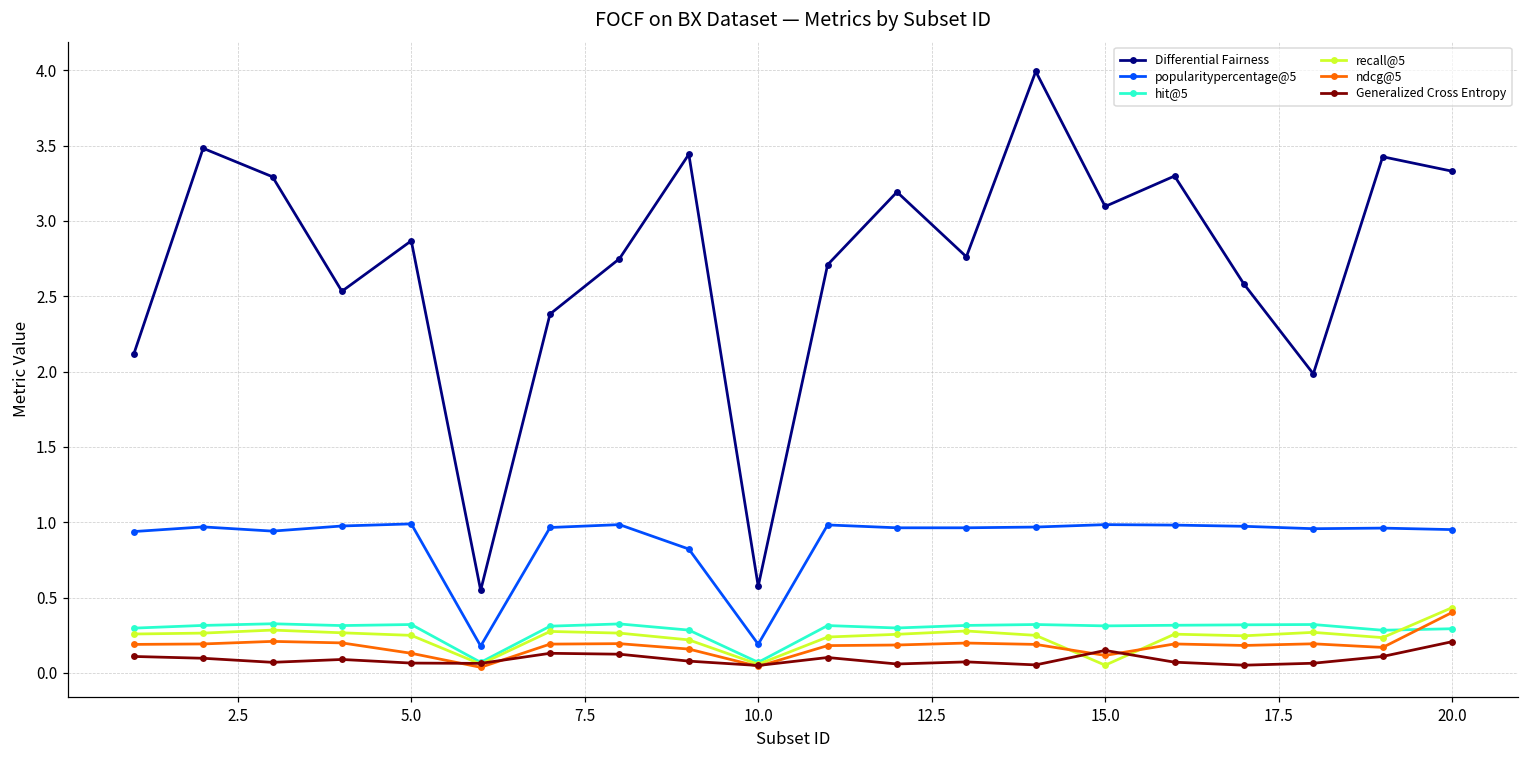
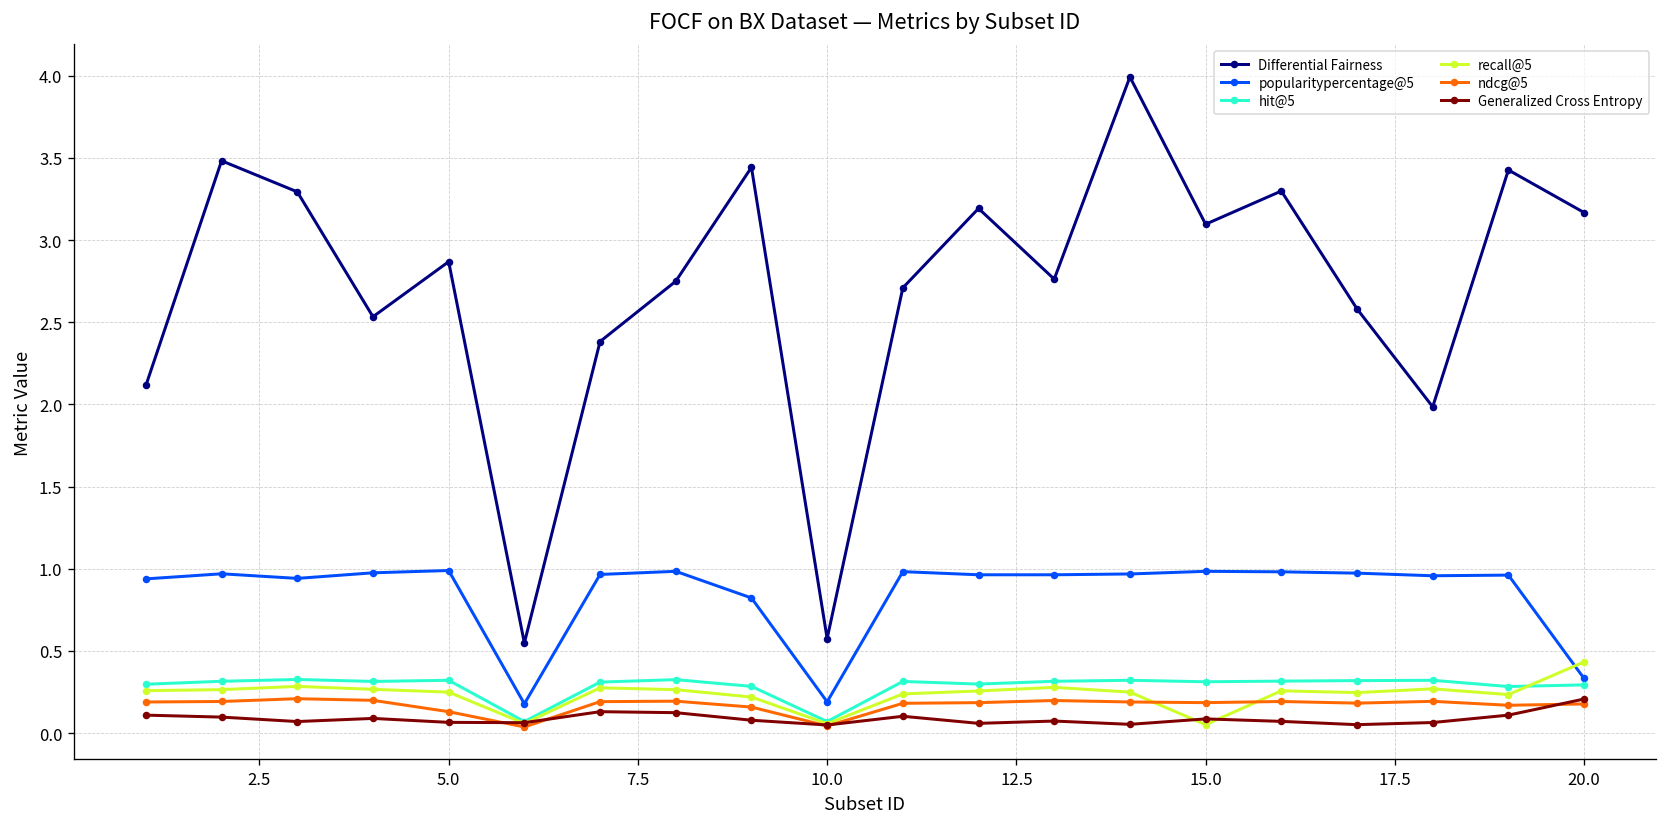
  {
    "Differential Fairness": {
      "5.0": 2.87,
      "10.0": 0.58,
      "15.0": 3.10,
-     "20.0": 3.33
+     "20.0": 3.17
    },
    "popularitypercentage@5": {
      "5.0": 0.99,
      "10.0": 0.19,
      "15.0": 0.98,
-     "20.0": 0.95
+     "20.0": 0.33
    },
    "hit@5": {
      "5.0": 0.32,
      "15.0": 0.31,
      "20.0": 0.29
    },
    "recall@5": {
      "5.0": 0.25,
      "15.0": 0.05,
      "20.0": 0.43
    },
    "ndcg@5": {
      "5.0": 0.13,
-     "15.0": 0.12,
-     "20.0": 0.40
+     "15.0": 0.19,
+     "20.0": 0.18
    },
    "Generalized Cross Entropy": {
      "5.0": 0.07,
-     "15.0": 0.15,
+     "15.0": 0.09,
      "20.0": 0.21
    }
  }
